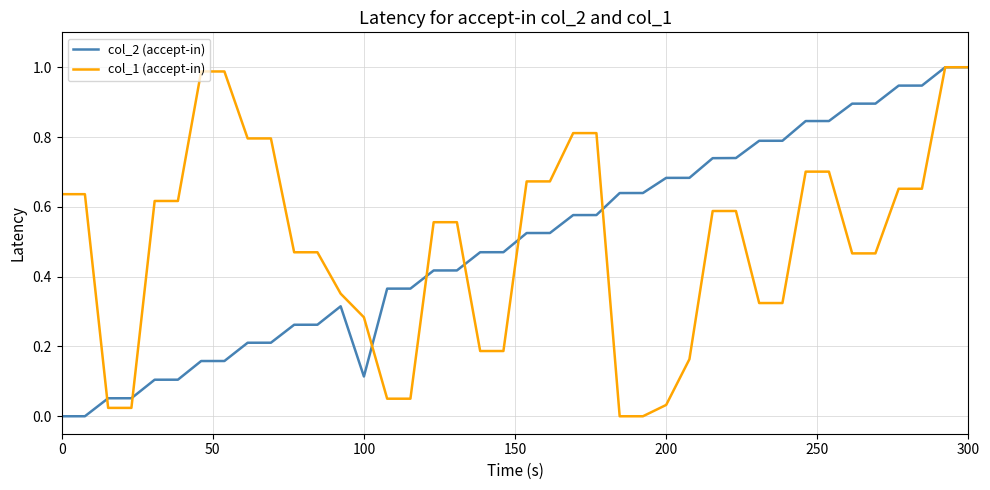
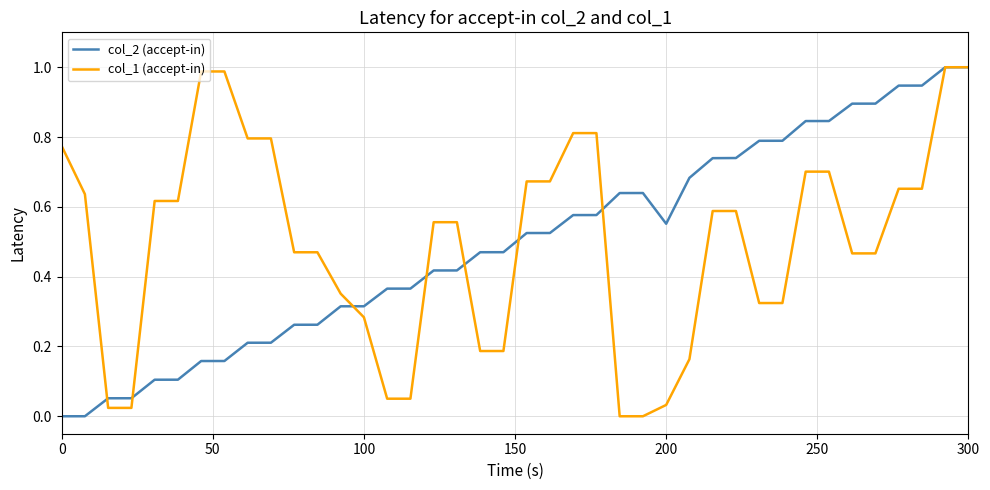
  {
    "col_2 (accept-in)": {
      "0": 0.00,
-     "100": 0.11,
-     "200": 0.68
+     "100": 0.32,
+     "200": 0.55
    },
    "col_1 (accept-in)": {
-     "0": 0.64,
+     "0": 0.77,
      "100": 0.28,
      "200": 0.03
    }
  }
